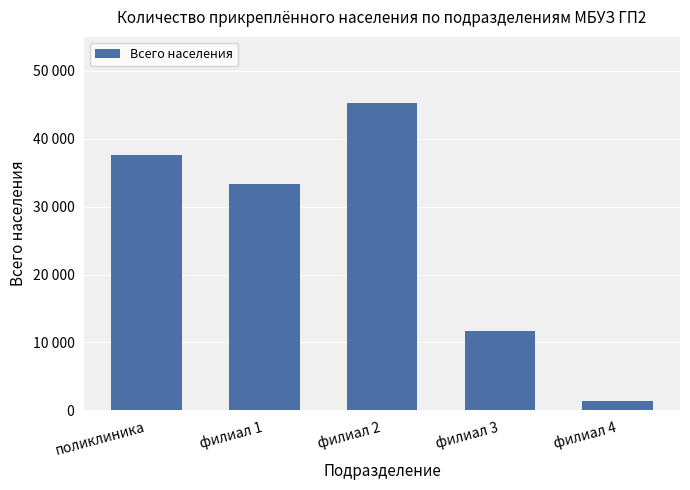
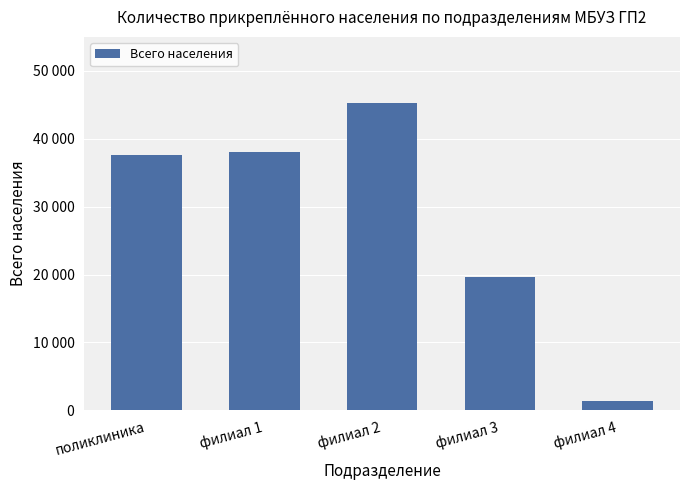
  {
    "поликлиника": 38000,
-   "филиал 1": 33000,
+   "филиал 1": 38000,
    "филиал 2": 45000,
-   "филиал 3": 12000,
+   "филиал 3": 20000,
    "филиал 4": 1000
  }
